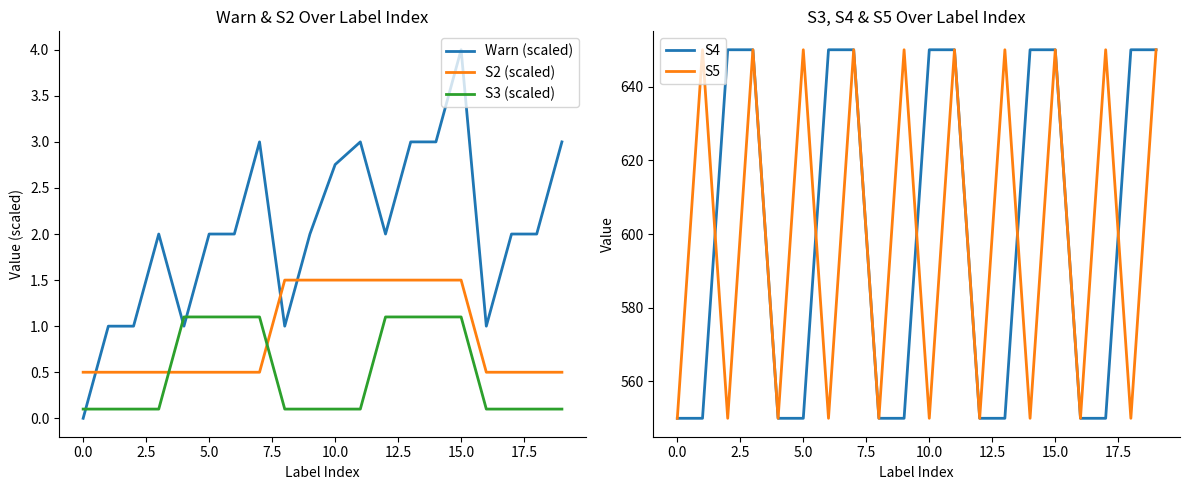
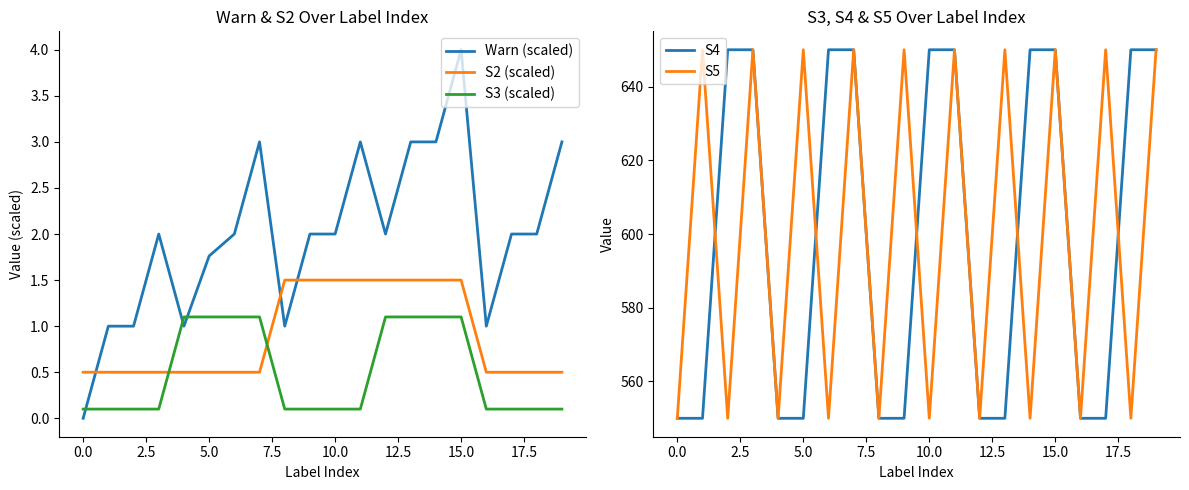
  {
    "Warn & S2 Over Label Index": {
      "Warn (scaled)": {
        "0.0": 0.0,
-       "5.0": 2.0,
-       "10.0": 2.8
+       "5.0": 1.8,
+       "10.0": 2.0
      },
      "S2 (scaled)": {
        "0.0": 0.5,
        "5.0": 0.5,
        "10.0": 1.5,
        "15.0": 1.5
      },
      "S3 (scaled)": {
        "0.0": 0.1,
        "5.0": 1.1,
        "10.0": 0.1,
        "15.0": 1.1
      }
    },
    "S3, S4 & S5 Over Label Index": {
      "S4": {
        "5.0": 550,
        "10.0": 650
      },
      "S5": {
        "5.0": 650,
        "10.0": 550
      }
    }
  }
